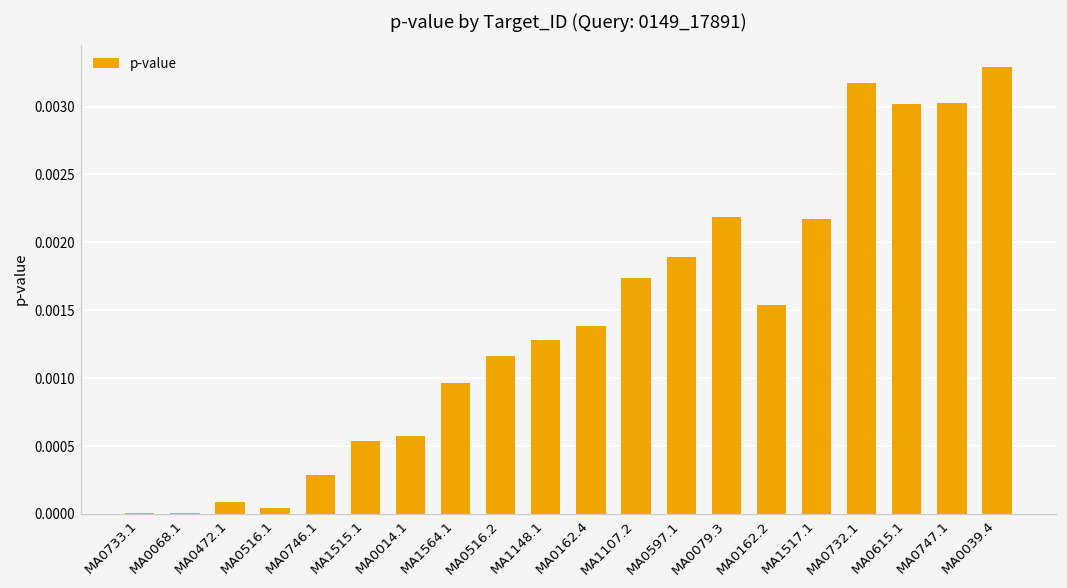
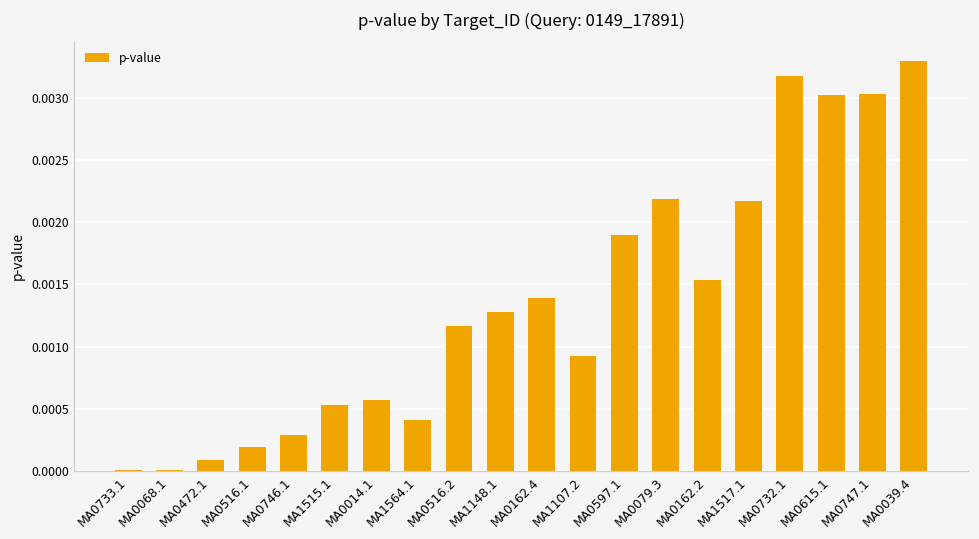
  {
    "MA0472.1": 0.00009,
-   "MA0516.1": 0.00004,
+   "MA0516.1": 0.00019,
    "MA0746.1": 0.00029,
    "MA1515.1": 0.00054,
    "MA0014.1": 0.00057,
-   "MA1564.1": 0.00096,
+   "MA1564.1": 0.00041,
    "MA0516.2": 0.00117,
    "MA1148.1": 0.00128,
    "MA0162.4": 0.00139,
-   "MA1107.2": 0.00174,
+   "MA1107.2": 0.00093,
    "MA0597.1": 0.00190,
    "MA0079.3": 0.00219,
    "MA0162.2": 0.00154,
    "MA1517.1": 0.00217,
    "MA0732.1": 0.00318,
    "MA0615.1": 0.00302,
    "MA0747.1": 0.00303,
    "MA0039.4": 0.00329
  }
